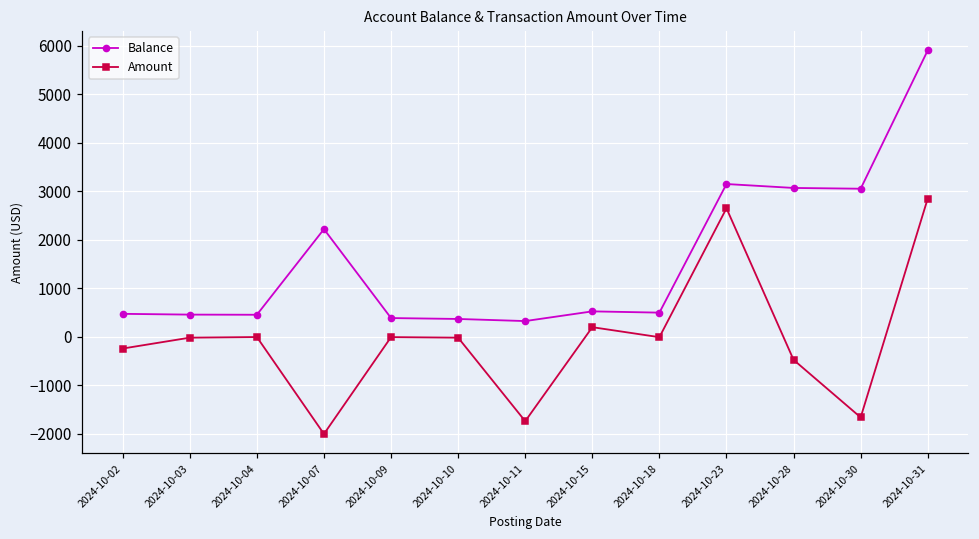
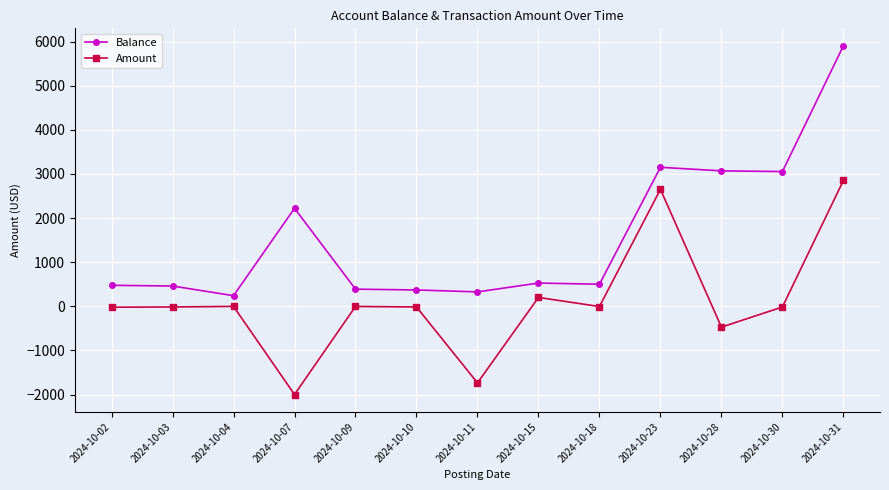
  {
    "Balance": {
      "2024-10-02": 500,
      "2024-10-03": 500,
-     "2024-10-04": 500,
+     "2024-10-04": 200,
      "2024-10-07": 2200,
      "2024-10-09": 400,
      "2024-10-10": 400,
      "2024-10-11": 300,
      "2024-10-15": 500,
      "2024-10-18": 500,
      "2024-10-23": 3100,
      "2024-10-28": 3100,
      "2024-10-30": 3100,
      "2024-10-31": 5900
    },
    "Amount": {
-     "2024-10-02": -200,
+     "2024-10-02": 0,
      "2024-10-03": 0,
      "2024-10-04": 0,
      "2024-10-07": -2000,
      "2024-10-09": 0,
      "2024-10-10": 0,
      "2024-10-11": -1700,
      "2024-10-15": 200,
      "2024-10-18": 0,
      "2024-10-23": 2600,
      "2024-10-28": -500,
-     "2024-10-30": -1700,
+     "2024-10-30": 0,
      "2024-10-31": 2900
    }
  }
